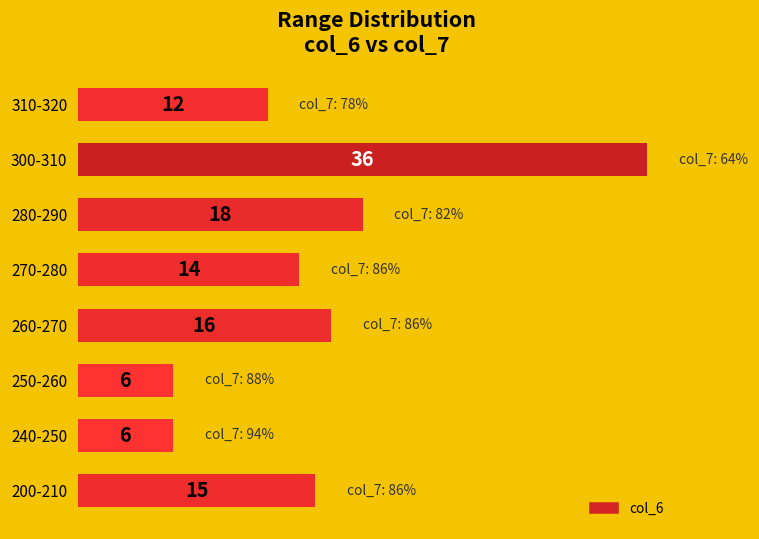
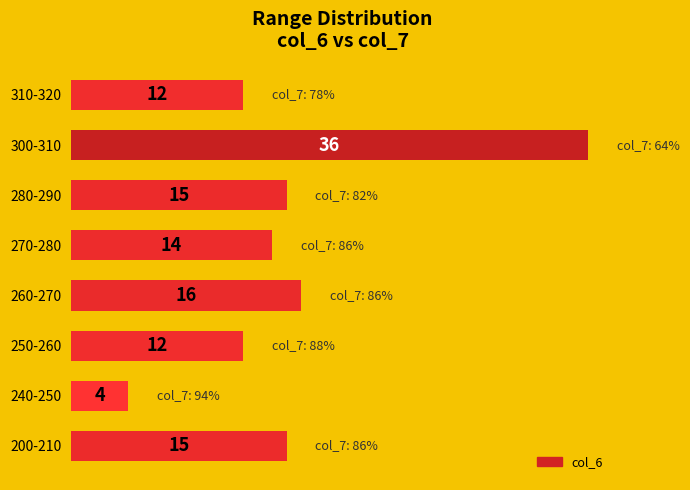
  {
    "310-320": 12,
    "300-310": 36,
-   "280-290": 18,
+   "280-290": 15,
    "270-280": 14,
    "260-270": 16,
-   "250-260": 6,
-   "240-250": 6,
+   "250-260": 12,
+   "240-250": 4,
    "200-210": 15
  }
